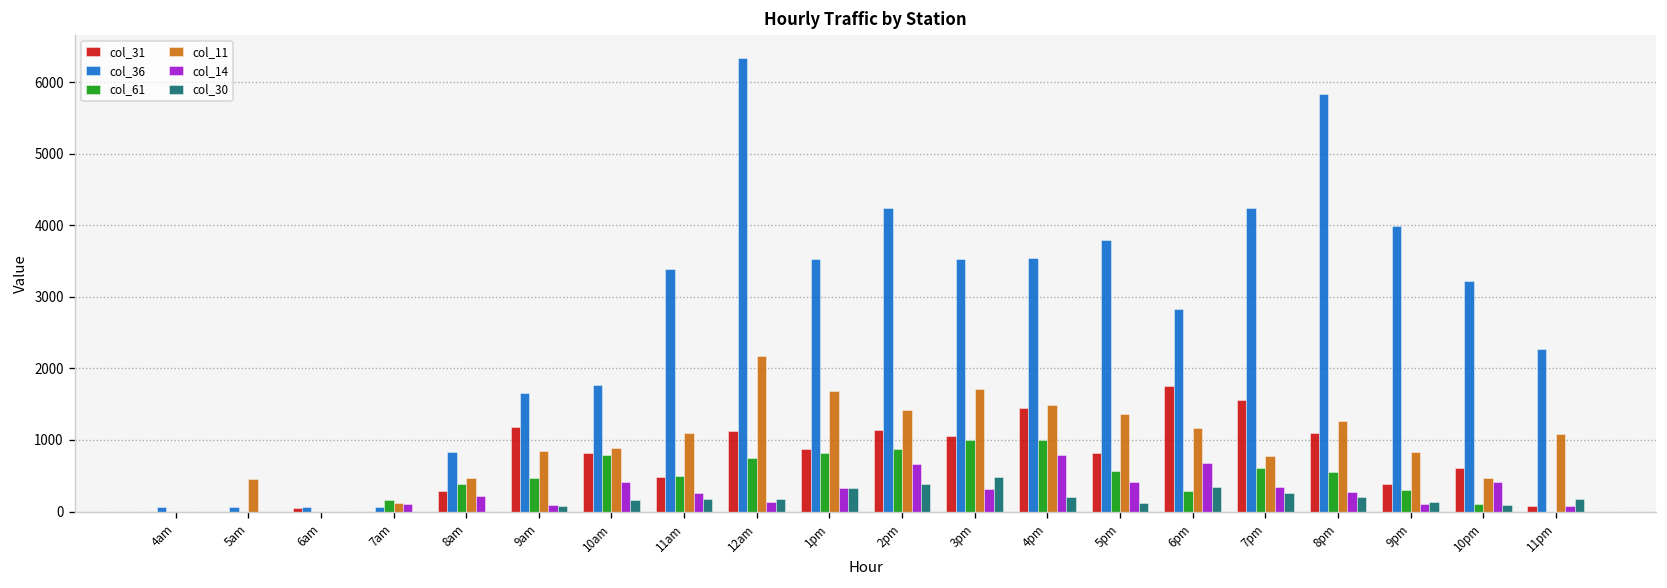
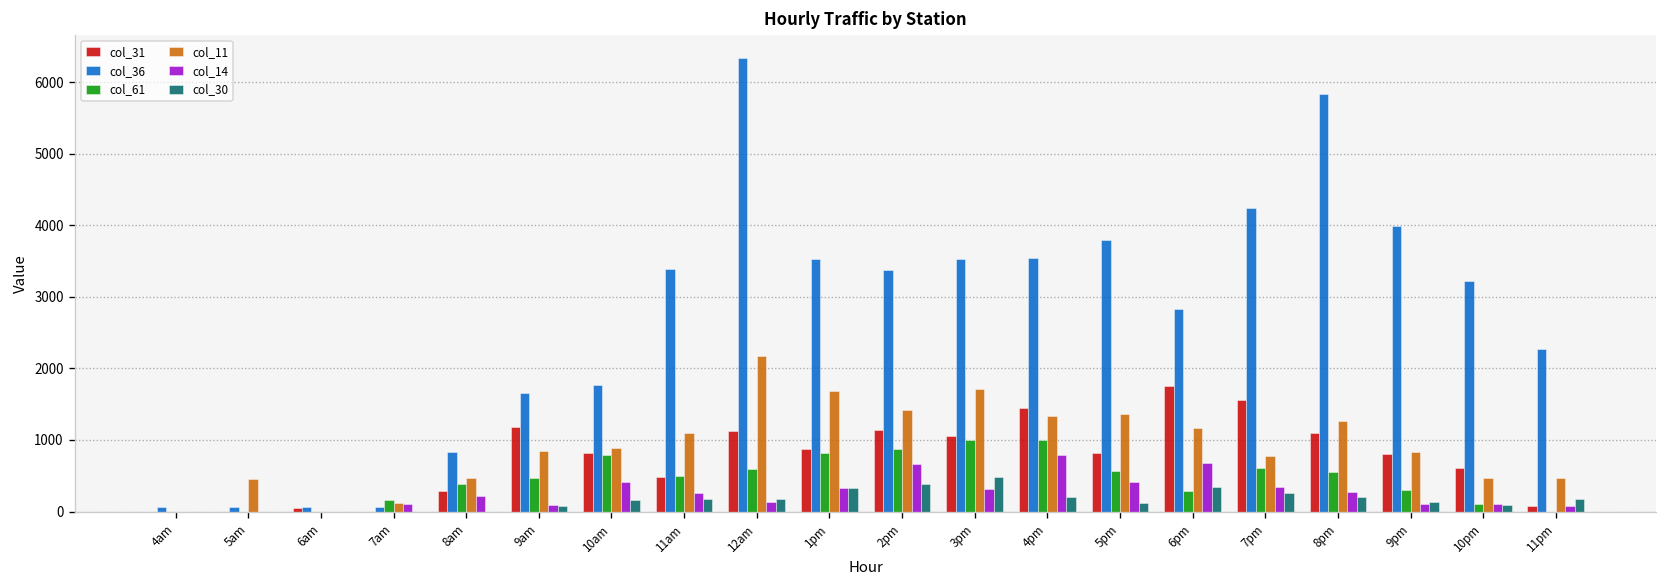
  {
    "col_31": {
      "4am": 0,
      "5am": 0,
      "6am": 100,
      "7am": 0,
      "8am": 300,
      "9am": 1200,
      "10am": 800,
      "11am": 500,
      "12am": 1100,
      "1pm": 900,
      "2pm": 1100,
      "3pm": 1100,
      "4pm": 1400,
      "5pm": 800,
      "6pm": 1700,
      "7pm": 1600,
      "8pm": 1100,
-     "9pm": 400,
+     "9pm": 800,
      "10pm": 600,
      "11pm": 100
    },
    "col_36": {
      "4am": 100,
      "5am": 100,
      "6am": 100,
      "7am": 100,
      "8am": 800,
      "9am": 1700,
      "10am": 1800,
      "11am": 3400,
      "12am": 6300,
      "1pm": 3500,
-     "2pm": 4200,
+     "2pm": 3400,
      "3pm": 3500,
      "4pm": 3500,
      "5pm": 3800,
      "6pm": 2800,
      "7pm": 4200,
      "8pm": 5800,
      "9pm": 4000,
      "10pm": 3200,
      "11pm": 2300
    },
    "col_61": {
      "4am": 0,
      "5am": 0,
      "6am": 0,
      "7am": 200,
      "8am": 400,
      "9am": 500,
      "10am": 800,
      "11am": 500,
-     "12am": 700,
+     "12am": 600,
      "1pm": 800,
      "2pm": 900,
      "3pm": 1000,
      "4pm": 1000,
      "5pm": 600,
      "6pm": 300,
      "7pm": 600,
      "8pm": 600,
      "9pm": 300,
      "10pm": 100,
      "11pm": 0
    },
    "col_11": {
      "4am": 0,
      "5am": 500,
      "6am": 0,
      "7am": 100,
      "8am": 500,
      "9am": 800,
      "10am": 900,
      "11am": 1100,
      "12am": 2200,
      "1pm": 1700,
      "2pm": 1400,
      "3pm": 1700,
-     "4pm": 1500,
+     "4pm": 1300,
      "5pm": 1400,
      "6pm": 1200,
      "7pm": 800,
      "8pm": 1300,
      "9pm": 800,
      "10pm": 500,
-     "11pm": 1100
+     "11pm": 500
    },
    "col_14": {
      "4am": 0,
      "5am": 0,
      "6am": 0,
      "7am": 100,
      "8am": 200,
      "9am": 100,
      "10am": 400,
      "11am": 300,
      "12am": 100,
      "1pm": 300,
      "2pm": 700,
      "3pm": 300,
      "4pm": 800,
      "5pm": 400,
      "6pm": 700,
      "7pm": 300,
      "8pm": 300,
      "9pm": 100,
-     "10pm": 400,
+     "10pm": 100,
      "11pm": 100
    },
    "col_30": {
      "4am": 0,
      "5am": 0,
      "6am": 0,
      "7am": 0,
      "8am": 0,
      "9am": 100,
      "10am": 200,
      "11am": 200,
      "12am": 200,
      "1pm": 300,
      "2pm": 400,
      "3pm": 500,
      "4pm": 200,
      "5pm": 100,
      "6pm": 300,
      "7pm": 300,
      "8pm": 200,
      "9pm": 100,
      "10pm": 100,
      "11pm": 200
    }
  }
